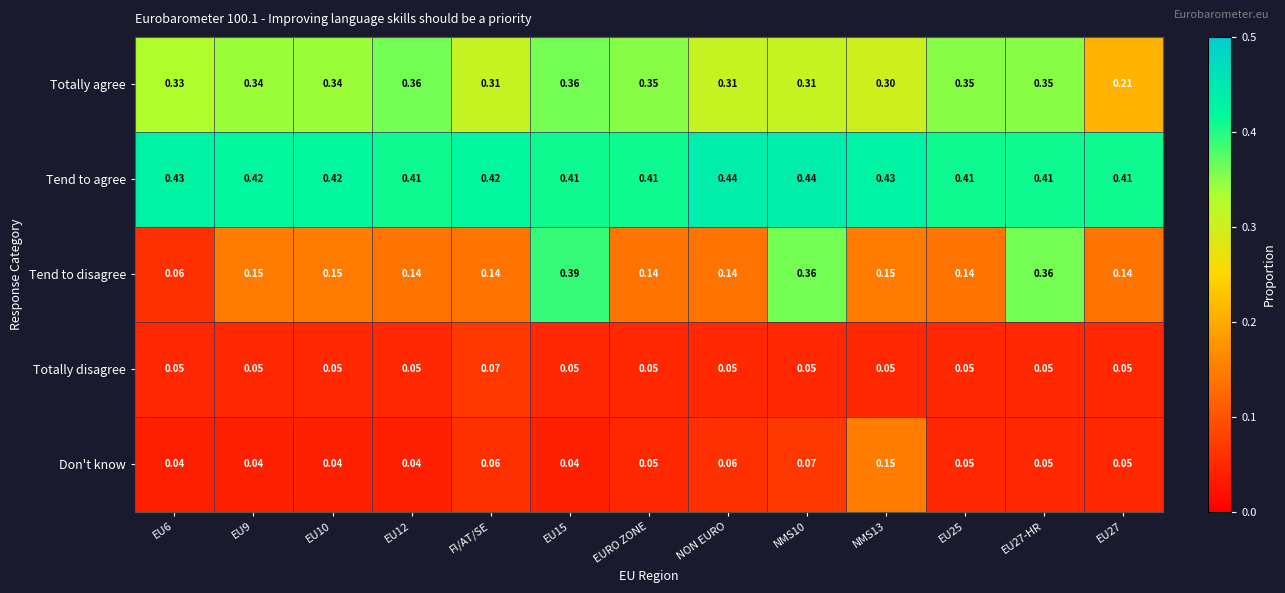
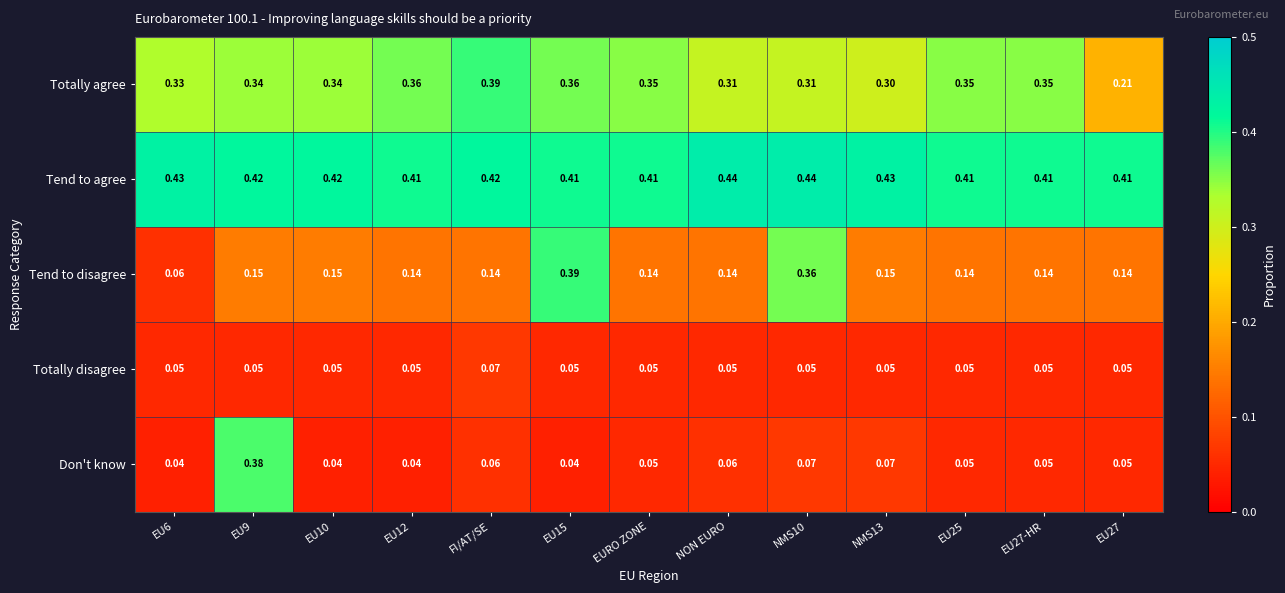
  {
    "Totally agree": {
      "EU6": 0.33,
      "EU9": 0.34,
      "EU10": 0.34,
      "EU12": 0.36,
-     "FI/AT/SE": 0.31,
+     "FI/AT/SE": 0.39,
      "EU15": 0.36,
      "EURO ZONE": 0.35,
      "NON EURO": 0.31,
      "NMS10": 0.31,
      "NMS13": 0.30,
      "EU25": 0.35,
      "EU27-HR": 0.35,
      "EU27": 0.21
    },
    "Tend to agree": {
      "EU6": 0.43,
      "EU9": 0.42,
      "EU10": 0.42,
      "EU12": 0.41,
      "FI/AT/SE": 0.42,
      "EU15": 0.41,
      "EURO ZONE": 0.41,
      "NON EURO": 0.44,
      "NMS10": 0.44,
      "NMS13": 0.43,
      "EU25": 0.41,
      "EU27-HR": 0.41,
      "EU27": 0.41
    },
    "Tend to disagree": {
      "EU6": 0.06,
      "EU9": 0.15,
      "EU10": 0.15,
      "EU12": 0.14,
      "FI/AT/SE": 0.14,
      "EU15": 0.39,
      "EURO ZONE": 0.14,
      "NON EURO": 0.14,
      "NMS10": 0.36,
      "NMS13": 0.15,
      "EU25": 0.14,
-     "EU27-HR": 0.36,
+     "EU27-HR": 0.14,
      "EU27": 0.14
    },
    "Totally disagree": {
      "EU6": 0.05,
      "EU9": 0.05,
      "EU10": 0.05,
      "EU12": 0.05,
      "FI/AT/SE": 0.07,
      "EU15": 0.05,
      "EURO ZONE": 0.05,
      "NON EURO": 0.05,
      "NMS10": 0.05,
      "NMS13": 0.05,
      "EU25": 0.05,
      "EU27-HR": 0.05,
      "EU27": 0.05
    },
    "Don't know": {
      "EU6": 0.04,
-     "EU9": 0.04,
+     "EU9": 0.38,
      "EU10": 0.04,
      "EU12": 0.04,
      "FI/AT/SE": 0.06,
      "EU15": 0.04,
      "EURO ZONE": 0.05,
      "NON EURO": 0.06,
      "NMS10": 0.07,
-     "NMS13": 0.15,
+     "NMS13": 0.07,
      "EU25": 0.05,
      "EU27-HR": 0.05,
      "EU27": 0.05
    }
  }
